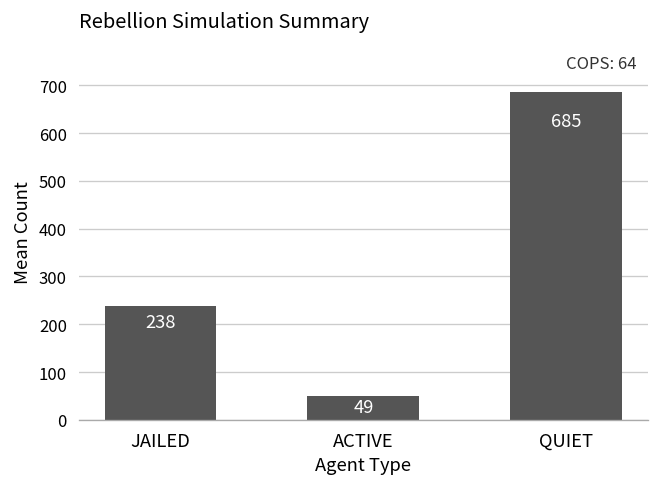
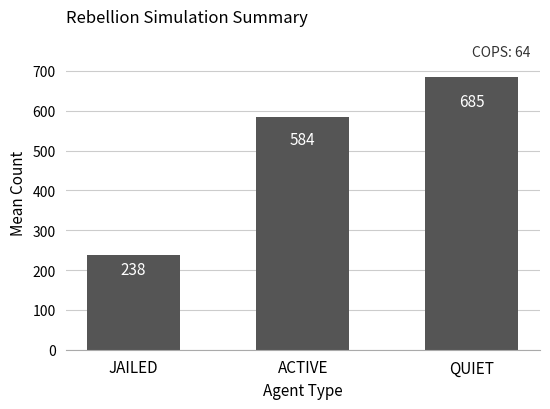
  {
    "JAILED": 238,
-   "ACTIVE": 49,
+   "ACTIVE": 584,
    "QUIET": 685
  }
